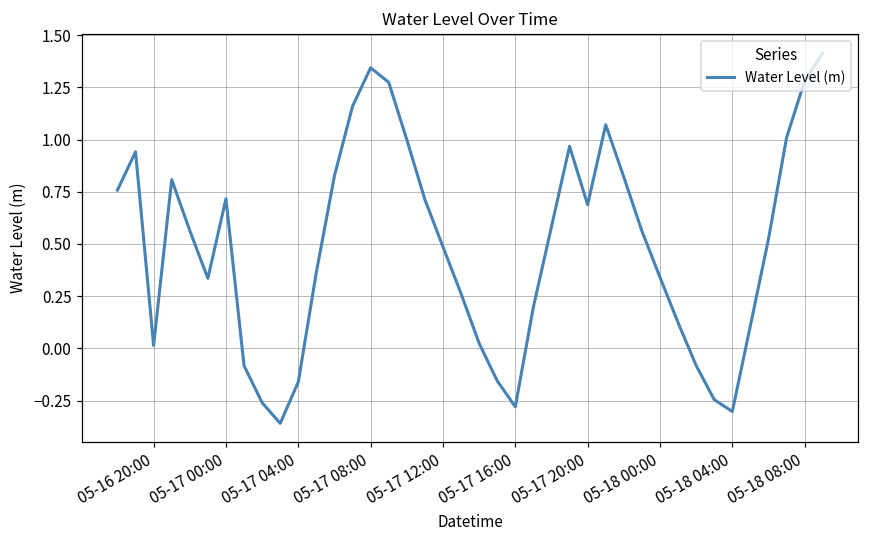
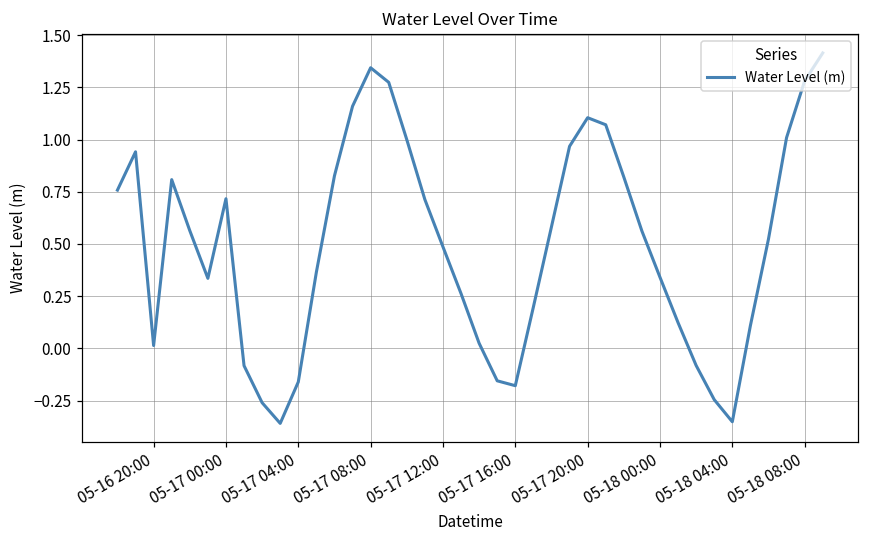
  {
    "05-16 20:00": 0.01,
    "05-17 00:00": 0.72,
    "05-17 04:00": -0.16,
    "05-17 08:00": 1.34,
    "05-17 12:00": 0.49,
-   "05-17 16:00": -0.28,
-   "05-17 20:00": 0.69,
+   "05-17 16:00": -0.18,
+   "05-17 20:00": 1.10,
    "05-18 00:00": 0.34,
-   "05-18 04:00": -0.30
+   "05-18 04:00": -0.35
  }
